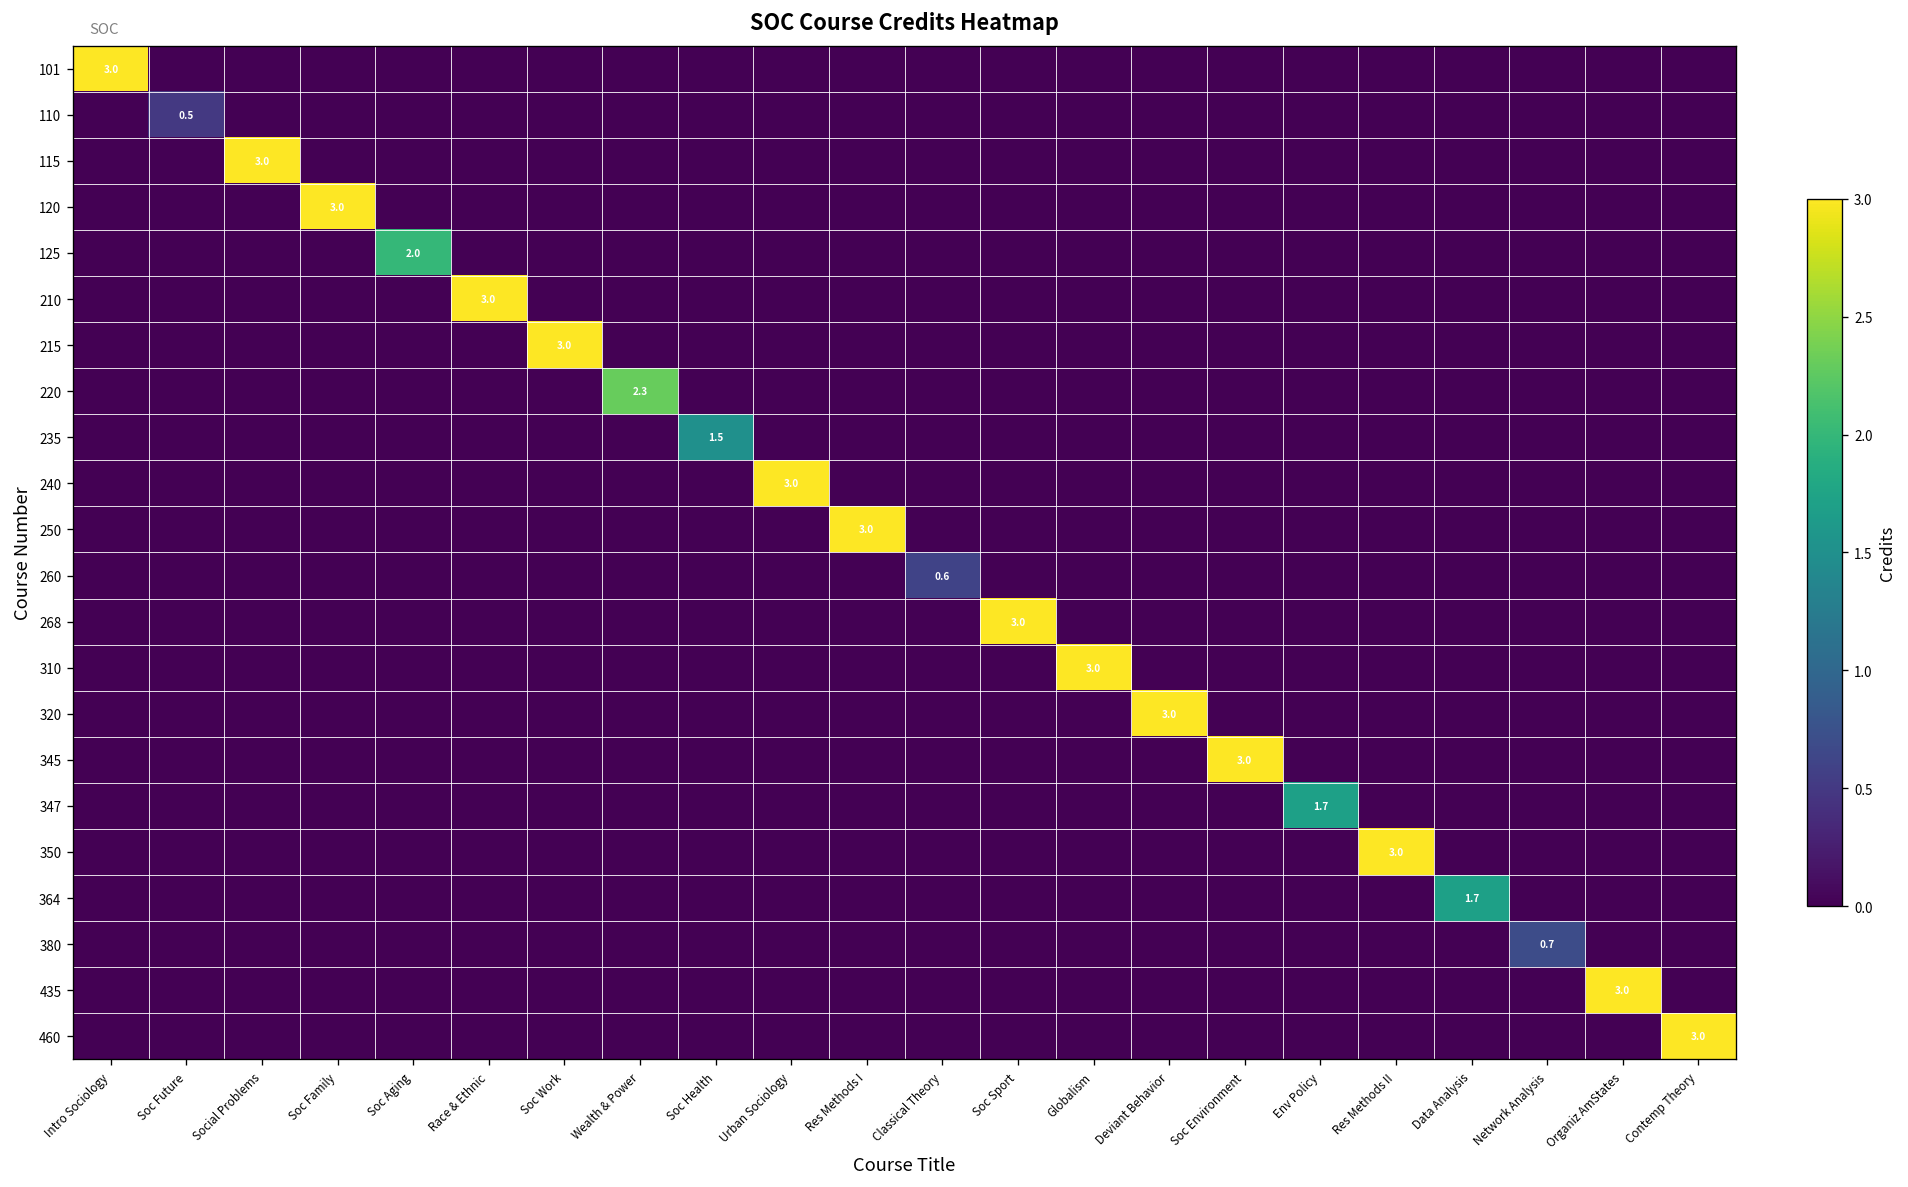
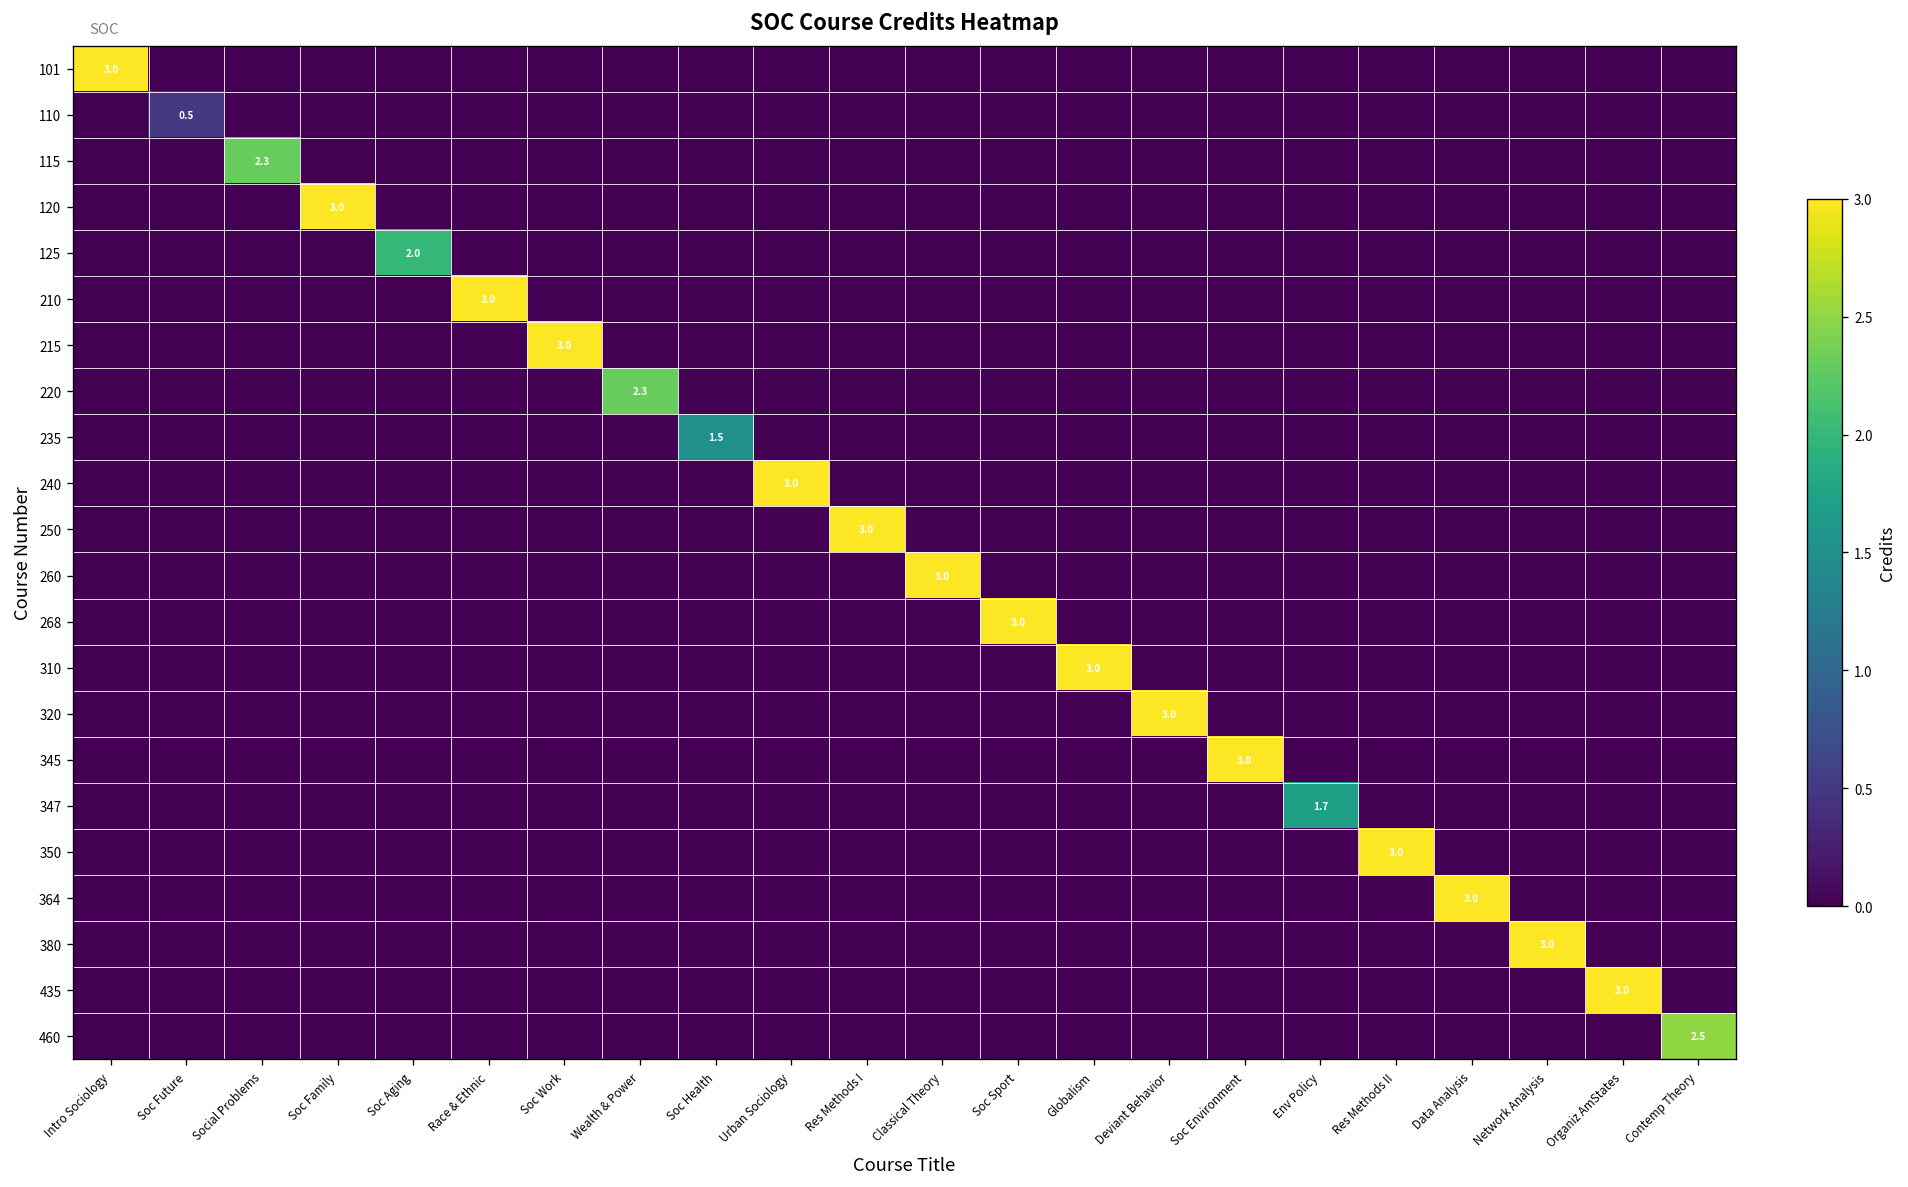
  {
    "101": {
      "Intro Sociology": 3.0
    },
    "110": {
      "Soc Future": 0.5
    },
    "115": {
-     "Social Problems": 3.0
+     "Social Problems": 2.3
    },
    "120": {
      "Soc Family": 3.0
    },
    "125": {
      "Soc Aging": 2.0
    },
    "210": {
      "Race & Ethnic": 3.0
    },
    "215": {
      "Soc Work": 3.0
    },
    "220": {
      "Wealth & Power": 2.3
    },
    "235": {
      "Soc Health": 1.5
    },
    "240": {
      "Urban Sociology": 3.0
    },
    "250": {
      "Res Methods I": 3.0
    },
    "260": {
-     "Classical Theory": 0.6
+     "Classical Theory": 3.0
    },
    "268": {
      "Soc Sport": 3.0
    },
    "310": {
      "Globalism": 3.0
    },
    "320": {
      "Deviant Behavior": 3.0
    },
    "345": {
      "Soc Environment": 3.0
    },
    "347": {
      "Env Policy": 1.7
    },
    "350": {
      "Res Methods II": 3.0
    },
    "364": {
-     "Data Analysis": 1.7
+     "Data Analysis": 3.0
    },
    "380": {
-     "Network Analysis": 0.7
+     "Network Analysis": 3.0
    },
    "435": {
      "Organiz AmStates": 3.0
    },
    "460": {
-     "Contemp Theory": 3.0
+     "Contemp Theory": 2.5
    }
  }
